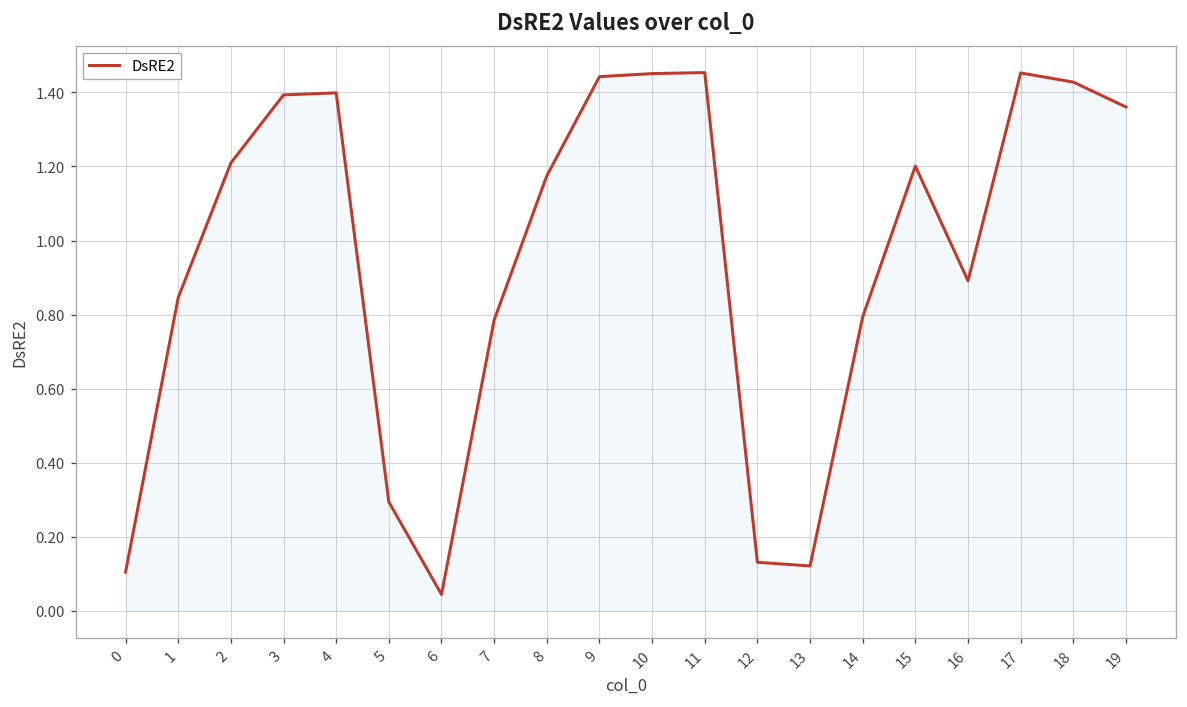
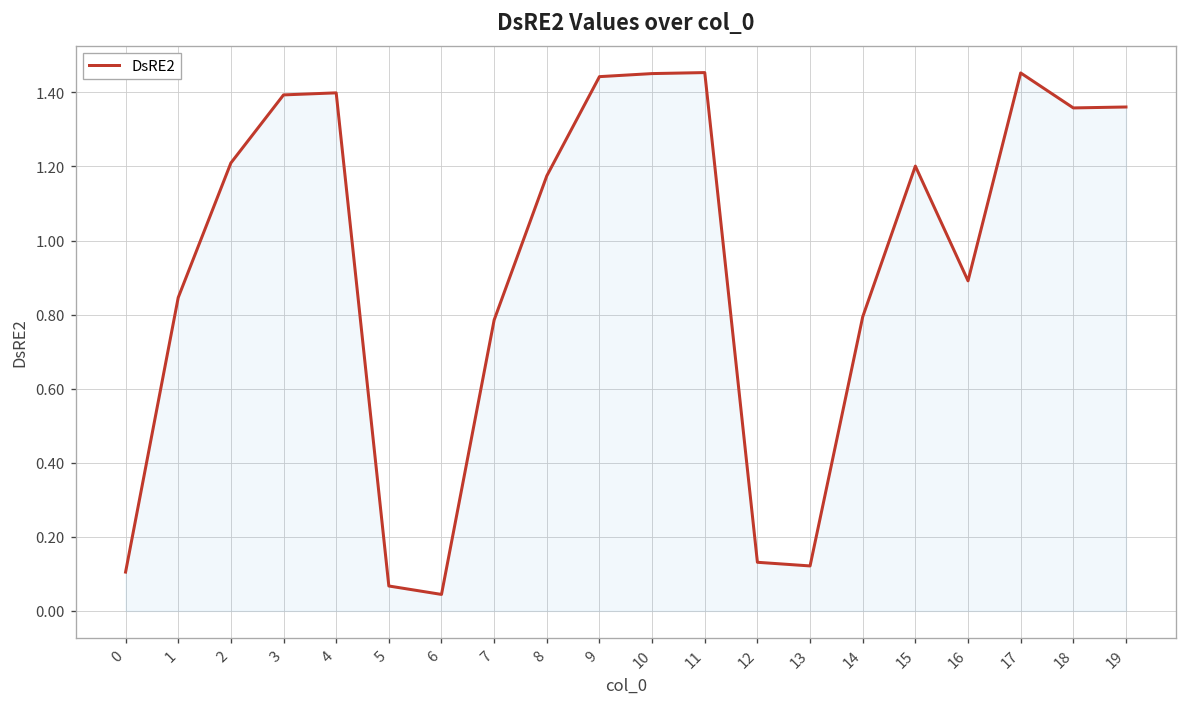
  {
    "0": 0.10,
    "1": 0.85,
    "2": 1.21,
    "3": 1.39,
    "4": 1.40,
-   "5": 0.29,
+   "5": 0.07,
    "6": 0.04,
    "7": 0.79,
    "8": 1.17,
    "9": 1.44,
    "10": 1.45,
    "11": 1.45,
    "12": 0.13,
    "13": 0.12,
    "14": 0.79,
    "15": 1.20,
    "16": 0.89,
    "17": 1.45,
-   "18": 1.43,
+   "18": 1.36,
    "19": 1.36
  }
